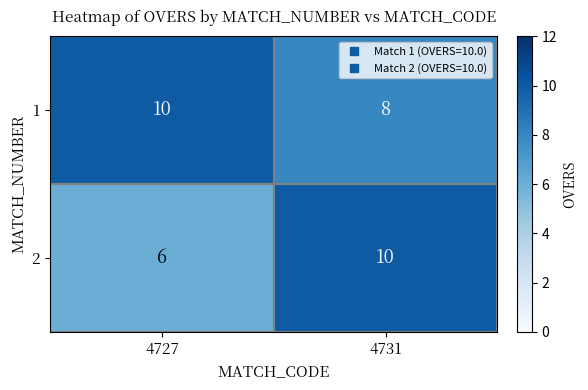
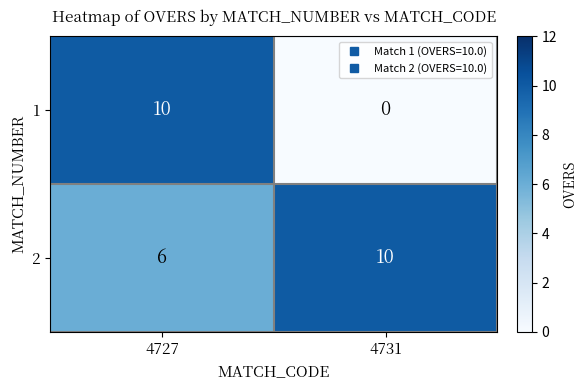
  {
    "1": {
      "4727": 10,
-     "4731": 8
+     "4731": 0
    },
    "2": {
      "4727": 6,
      "4731": 10
    }
  }
